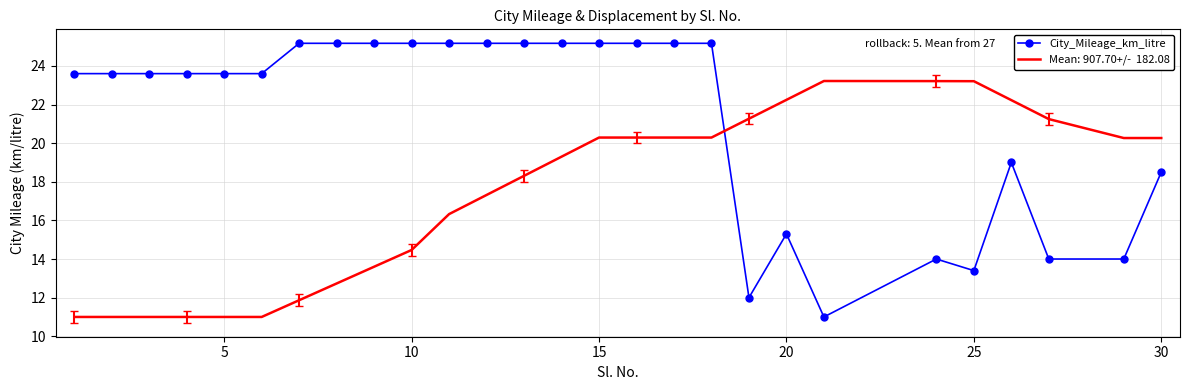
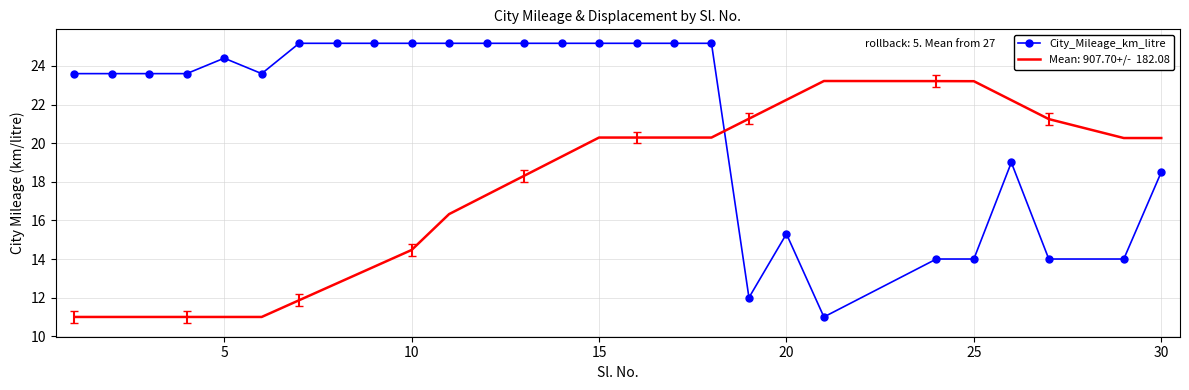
  {
    "City_Mileage_km_litre": {
-     "5": 23.6,
+     "5": 24.4,
      "10": 25.2,
      "15": 25.2,
      "20": 15.3,
-     "25": 13.4,
+     "25": 14.0,
      "30": 18.5
    }
  }
